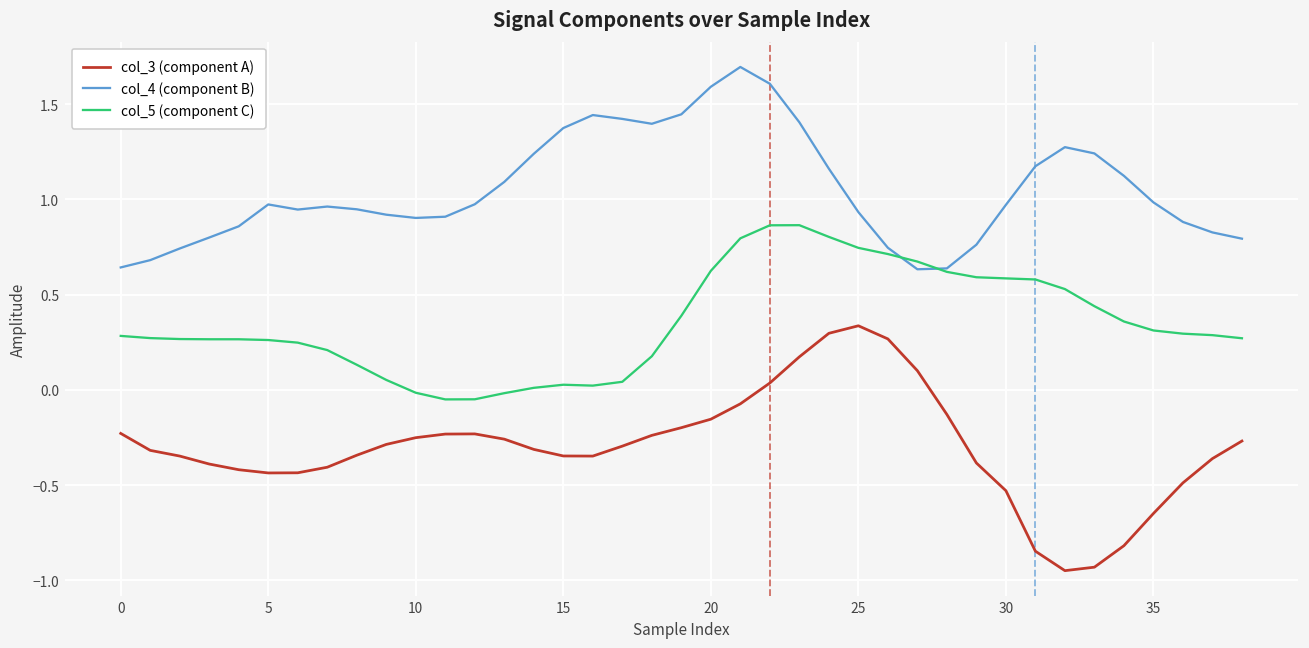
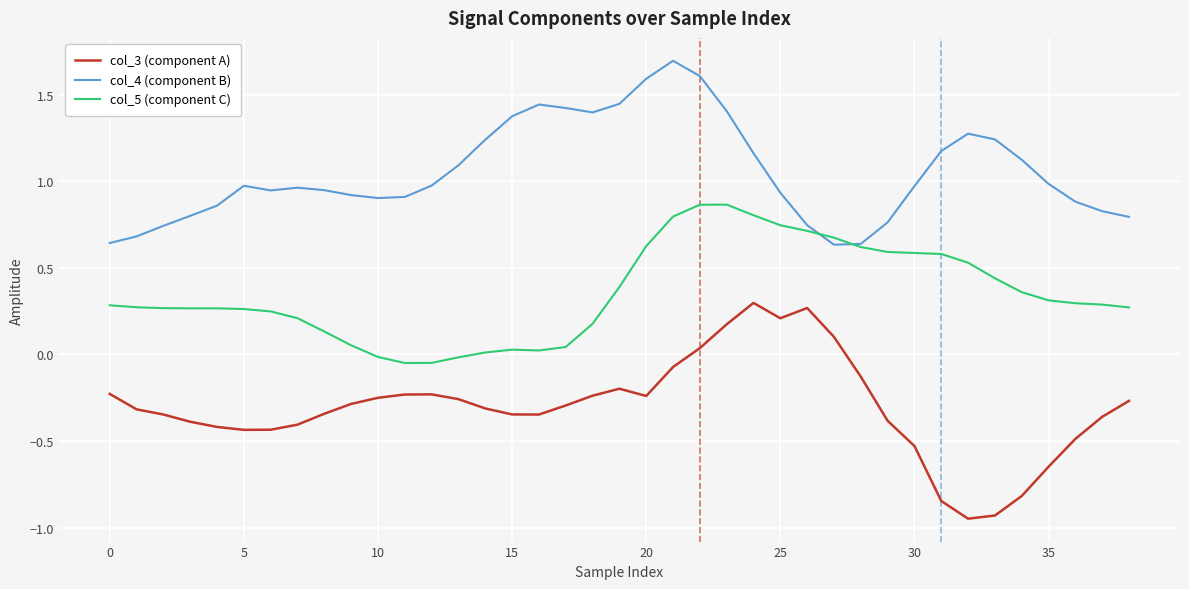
  {
    "col_3 (component A)": {
      "0": -0.23,
      "5": -0.44,
      "10": -0.25,
      "15": -0.35,
-     "20": -0.15,
-     "25": 0.34,
+     "20": -0.24,
+     "25": 0.21,
      "30": -0.53,
      "35": -0.65
    },
    "col_4 (component B)": {
      "0": 0.64,
      "5": 0.97,
      "10": 0.90,
      "15": 1.37,
      "20": 1.59,
      "25": 0.93,
      "30": 0.97,
      "35": 0.98
    },
    "col_5 (component C)": {
      "0": 0.28,
      "5": 0.26,
      "10": -0.01,
      "15": 0.03,
      "20": 0.63,
      "25": 0.75,
      "30": 0.59,
      "35": 0.31
    }
  }
